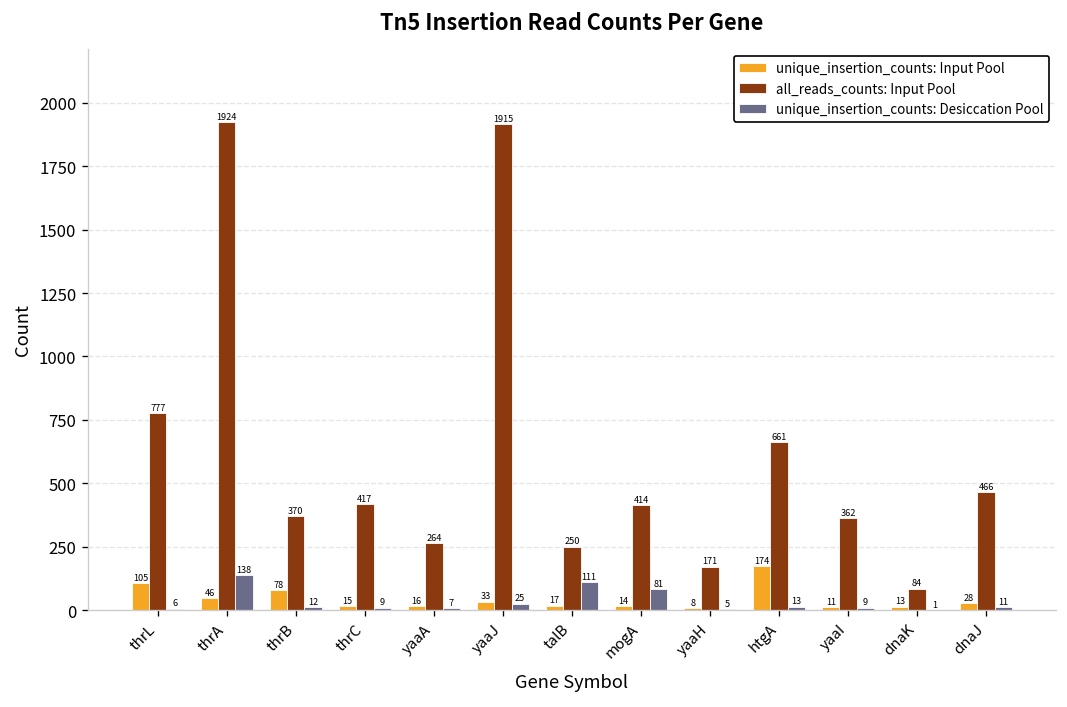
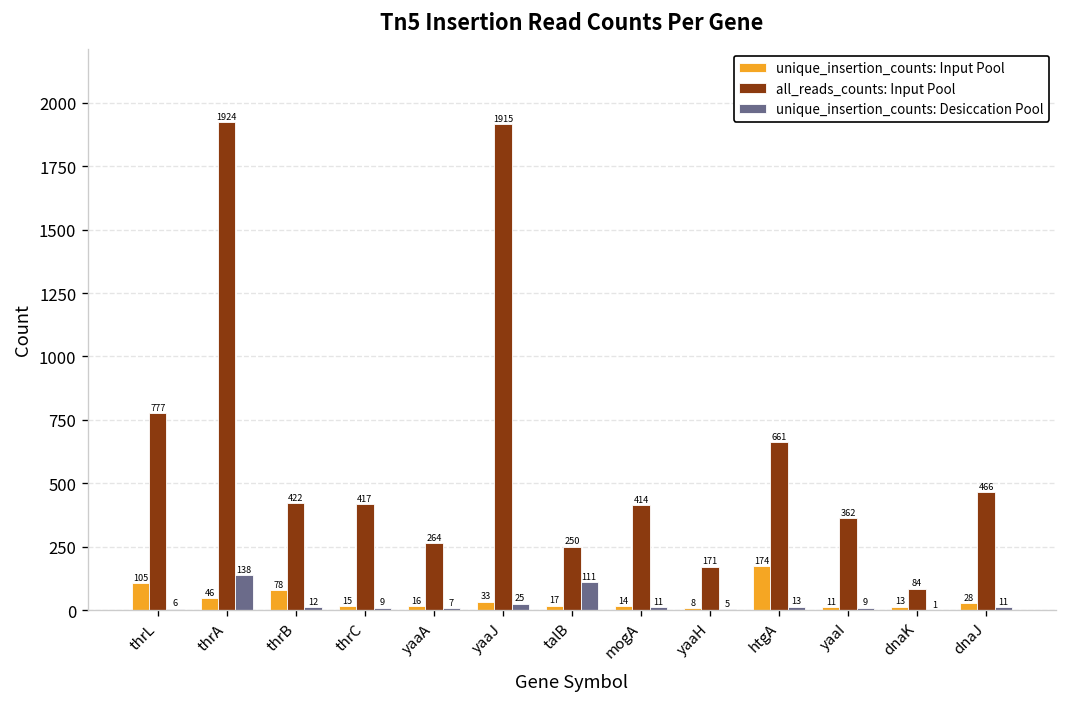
  {
    "unique_insertion_counts: Input Pool": {
      "thrL": 105,
      "thrA": 46,
      "thrB": 78,
      "thrC": 15,
      "yaaA": 16,
      "yaaJ": 33,
      "talB": 17,
      "mogA": 14,
      "yaaH": 8,
      "htgA": 174,
      "yaaI": 11,
      "dnaK": 13,
      "dnaJ": 28
    },
    "all_reads_counts: Input Pool": {
      "thrL": 777,
      "thrA": 1924,
-     "thrB": 370,
+     "thrB": 422,
      "thrC": 417,
      "yaaA": 264,
      "yaaJ": 1915,
      "talB": 250,
      "mogA": 414,
      "yaaH": 171,
      "htgA": 661,
      "yaaI": 362,
      "dnaK": 84,
      "dnaJ": 466
    },
    "unique_insertion_counts: Desiccation Pool": {
      "thrL": 6,
      "thrA": 138,
      "thrB": 12,
      "thrC": 9,
      "yaaA": 7,
      "yaaJ": 25,
      "talB": 111,
-     "mogA": 81,
+     "mogA": 11,
      "yaaH": 5,
      "htgA": 13,
      "yaaI": 9,
      "dnaK": 1,
      "dnaJ": 11
    }
  }
